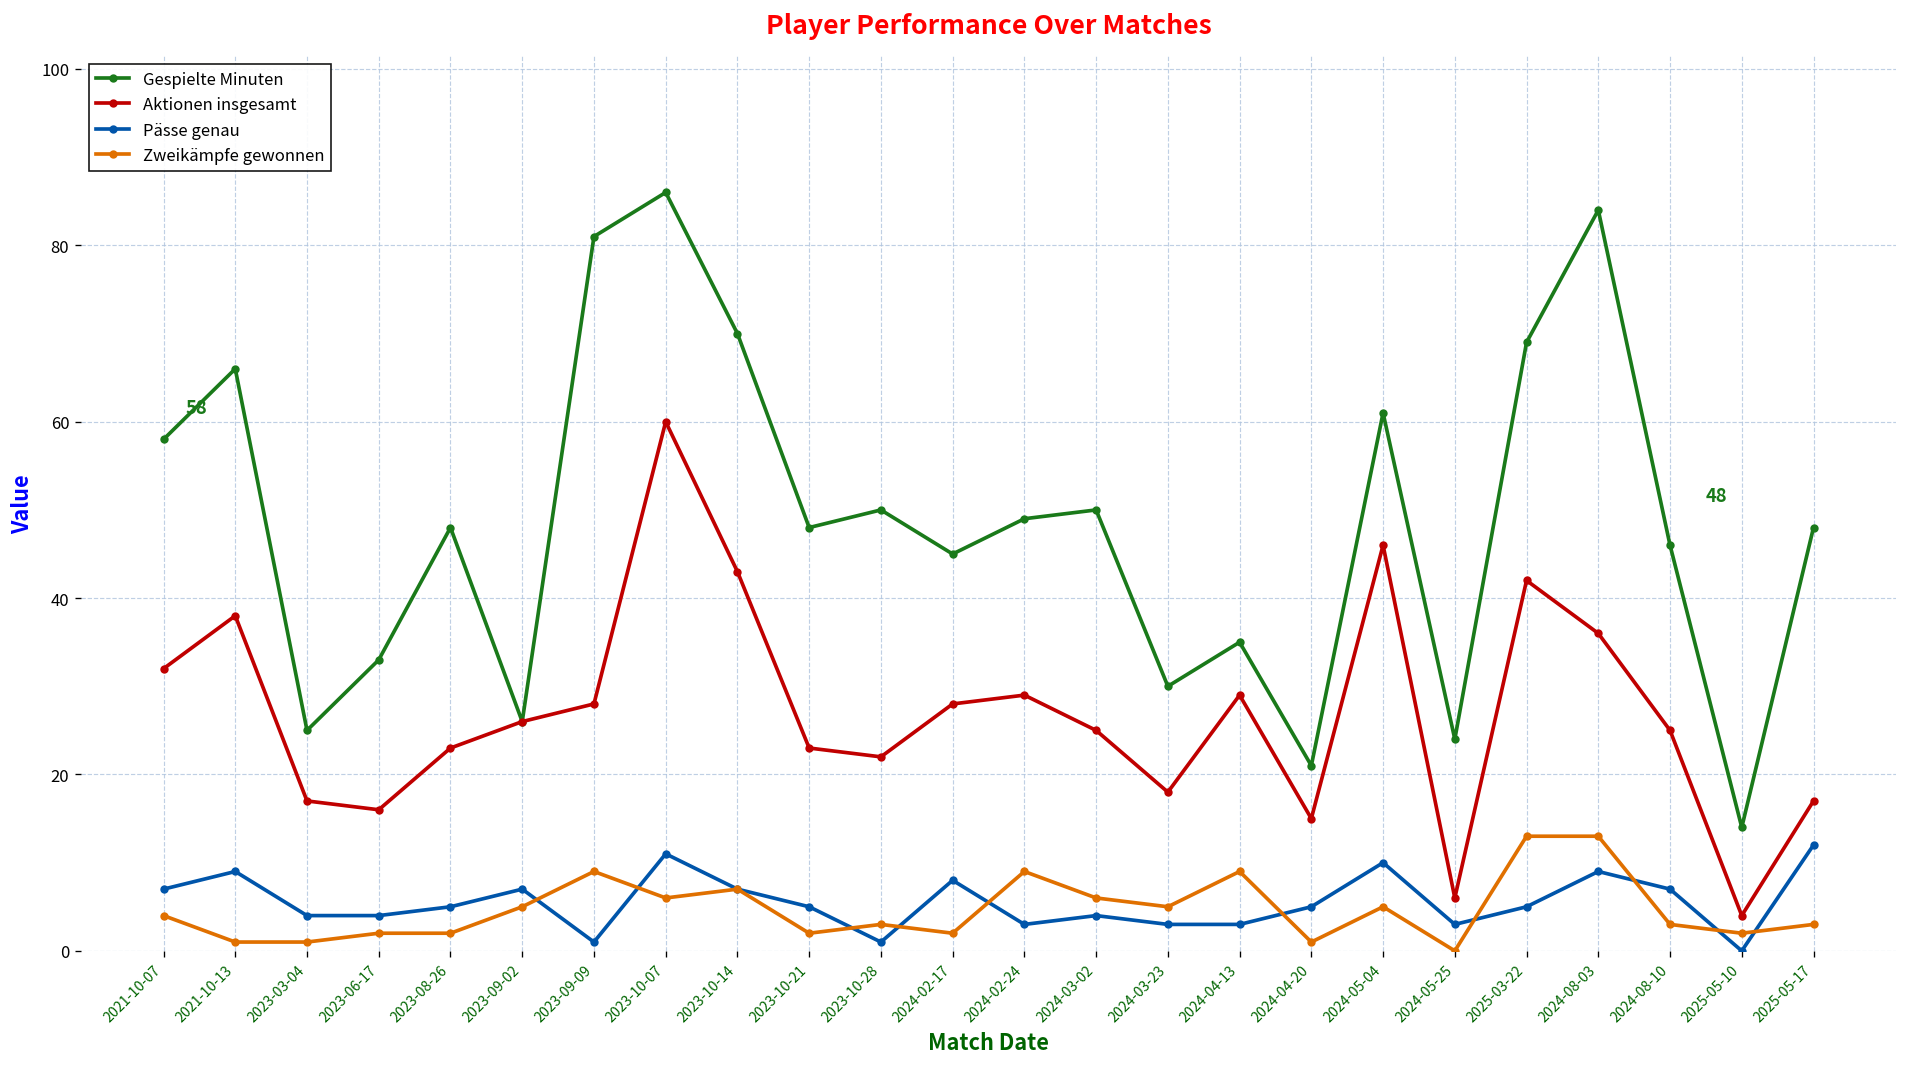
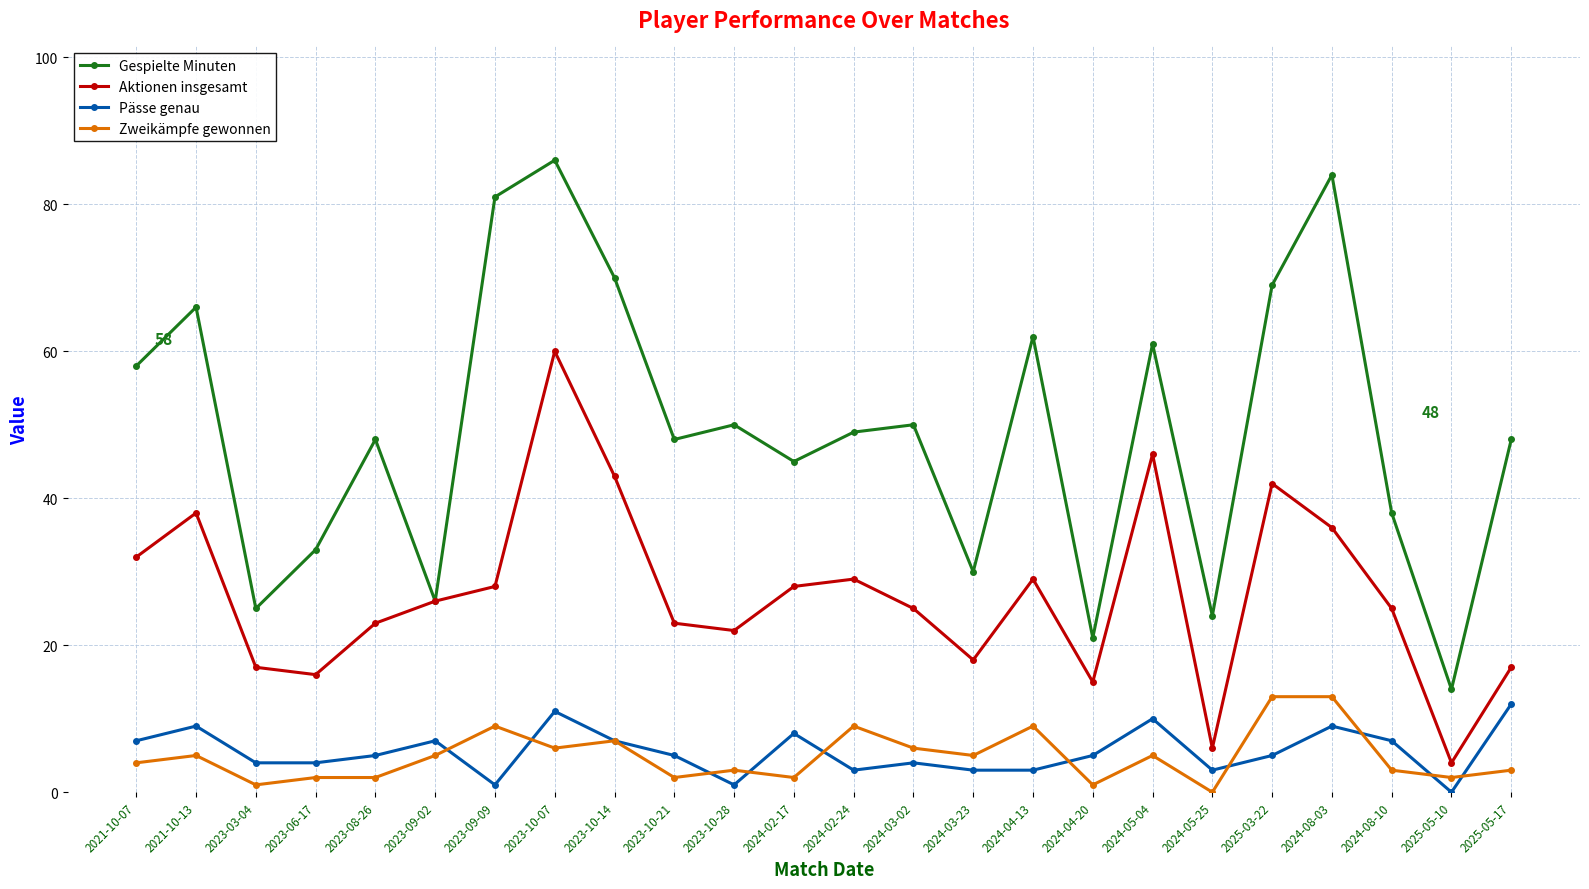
  {
    "Gespielte Minuten": {
      "2021-10-13": 66,
      "2023-03-04": 25,
      "2023-06-17": 33,
      "2023-08-26": 48,
      "2023-09-09": 81,
      "2023-10-07": 86,
      "2023-10-14": 70,
      "2023-10-21": 48,
      "2023-10-28": 50,
      "2024-02-17": 45,
      "2024-02-24": 49,
      "2024-03-02": 50,
      "2024-03-23": 30,
-     "2024-04-13": 35,
+     "2024-04-13": 62,
      "2024-04-20": 21,
      "2024-05-04": 61,
      "2024-05-25": 24,
      "2025-03-22": 69,
      "2024-08-03": 84,
-     "2024-08-10": 46,
+     "2024-08-10": 38,
      "2025-05-10": 14,
      "2025-05-17": 48
    },
    "Aktionen insgesamt": {
      "2021-10-07": 32,
      "2021-10-13": 38,
      "2023-03-04": 17,
      "2023-06-17": 16,
      "2023-08-26": 23,
      "2023-09-09": 28,
      "2023-10-07": 60,
      "2023-10-14": 43,
      "2023-10-21": 23,
      "2023-10-28": 22,
      "2024-02-17": 28,
      "2024-02-24": 29,
      "2024-03-02": 25,
      "2024-03-23": 18,
      "2024-04-13": 29,
      "2024-04-20": 15,
      "2024-05-04": 46,
      "2024-05-25": 6,
      "2025-03-22": 42,
      "2024-08-03": 36,
      "2024-08-10": 25,
      "2025-05-10": 4,
      "2025-05-17": 17
    },
    "Pässe genau": {
      "2021-10-07": 7,
      "2021-10-13": 9,
      "2023-03-04": 4,
      "2023-06-17": 4,
      "2023-08-26": 5,
      "2023-09-02": 7,
      "2023-09-09": 1,
      "2023-10-07": 11,
      "2023-10-21": 5,
      "2023-10-28": 1,
      "2024-02-17": 8,
      "2024-02-24": 3,
      "2024-03-02": 4,
      "2024-03-23": 3,
      "2024-04-13": 3,
      "2024-04-20": 5,
      "2024-05-04": 10,
      "2024-05-25": 3,
      "2025-03-22": 5,
      "2024-08-03": 9,
      "2024-08-10": 7,
      "2025-05-10": 0,
      "2025-05-17": 12
    },
    "Zweikämpfe gewonnen": {
      "2021-10-07": 4,
-     "2021-10-13": 1,
+     "2021-10-13": 5,
      "2023-03-04": 1,
      "2023-06-17": 2,
      "2023-08-26": 2,
      "2023-09-02": 5,
      "2023-09-09": 9,
      "2023-10-07": 6,
      "2023-10-21": 2,
      "2023-10-28": 3,
      "2024-02-17": 2,
      "2024-02-24": 9,
      "2024-03-02": 6,
      "2024-03-23": 5,
      "2024-04-13": 9,
      "2024-04-20": 1,
      "2024-05-04": 5,
      "2024-05-25": 0,
      "2025-03-22": 13,
      "2024-08-03": 13,
      "2024-08-10": 3,
      "2025-05-10": 2,
      "2025-05-17": 3
    }
  }
